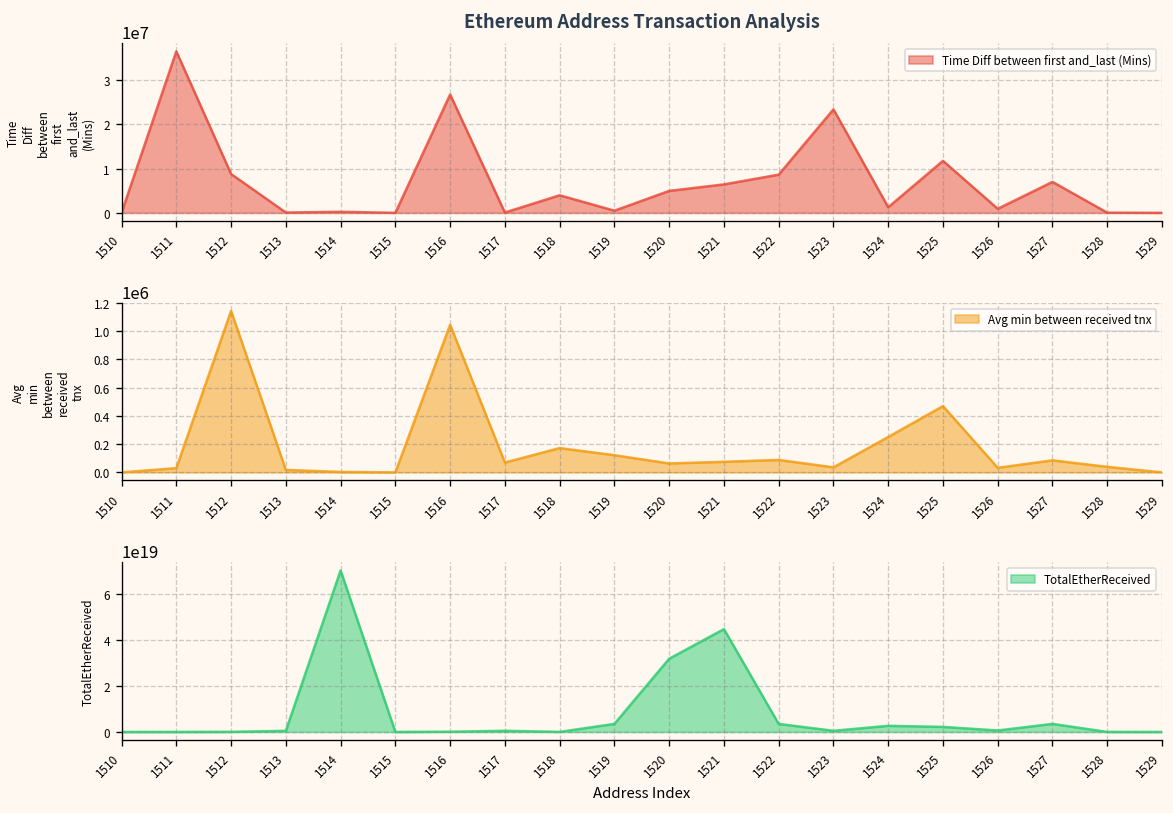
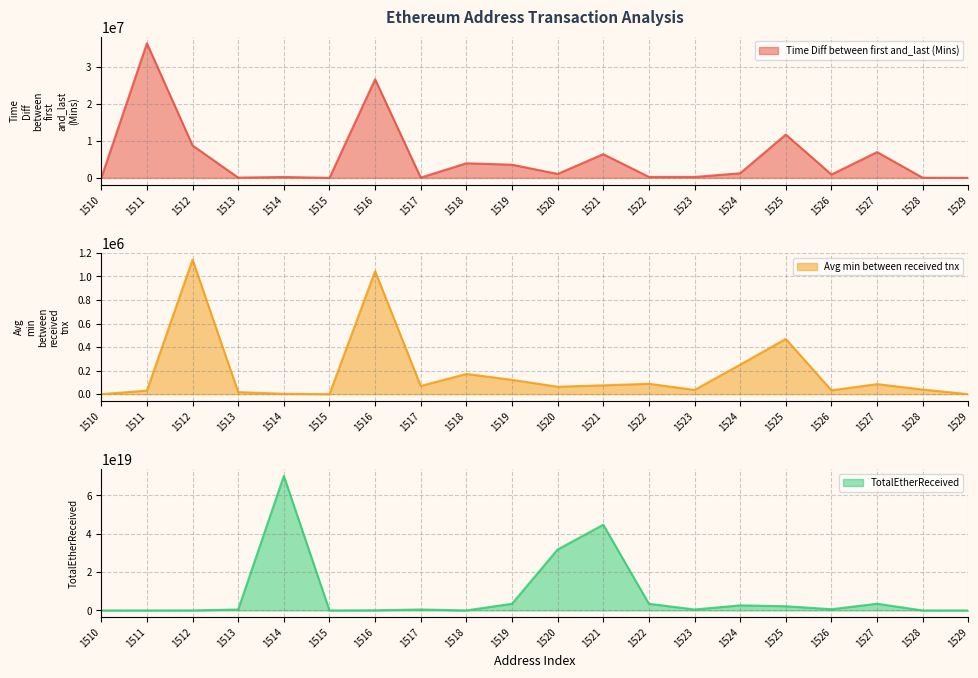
  {
    "Ethereum Address Transaction Analysis": {
      "1510": 0,
      "1511": 36000000,
      "1512": 9000000,
      "1513": 0,
      "1514": 0,
      "1515": 0,
      "1516": 27000000,
      "1517": 0,
      "1518": 4000000,
-     "1519": 0,
-     "1520": 5000000,
+     "1519": 4000000,
+     "1520": 1000000,
      "1521": 6000000,
-     "1522": 9000000,
-     "1523": 23000000,
+     "1522": 0,
+     "1523": 0,
      "1524": 1000000,
      "1525": 12000000,
      "1526": 1000000,
      "1527": 7000000,
      "1528": 0,
      "1529": 0
    }
  }
